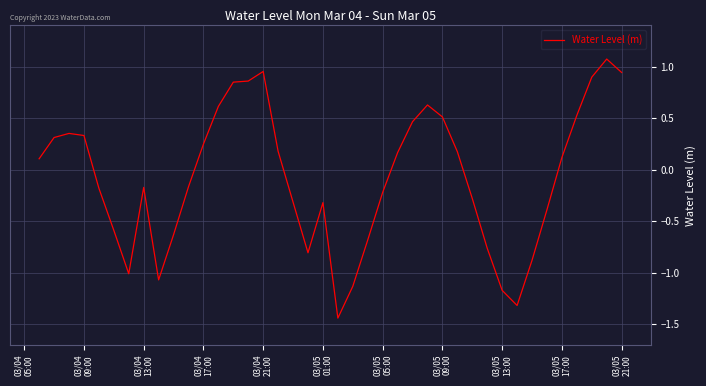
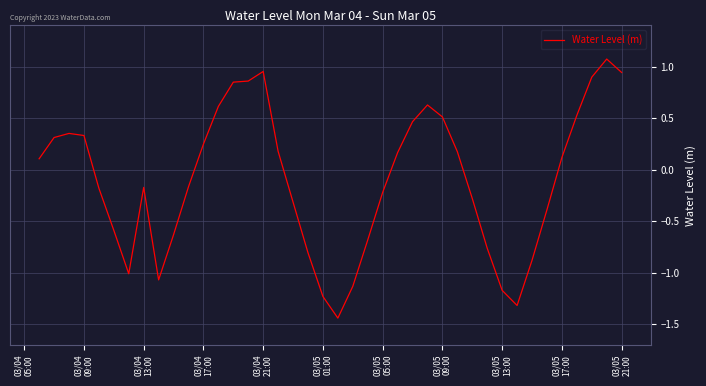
  {
    "03/04 09:00": 0.33,
    "03/04 13:00": -0.17,
    "03/04 17:00": 0.25,
    "03/04 21:00": 0.95,
-   "03/05 01:00": -0.32,
+   "03/05 01:00": -1.23,
    "03/05 05:00": -0.22,
    "03/05 09:00": 0.51,
    "03/05 13:00": -1.17,
    "03/05 17:00": 0.12,
    "03/05 21:00": 0.94
  }
